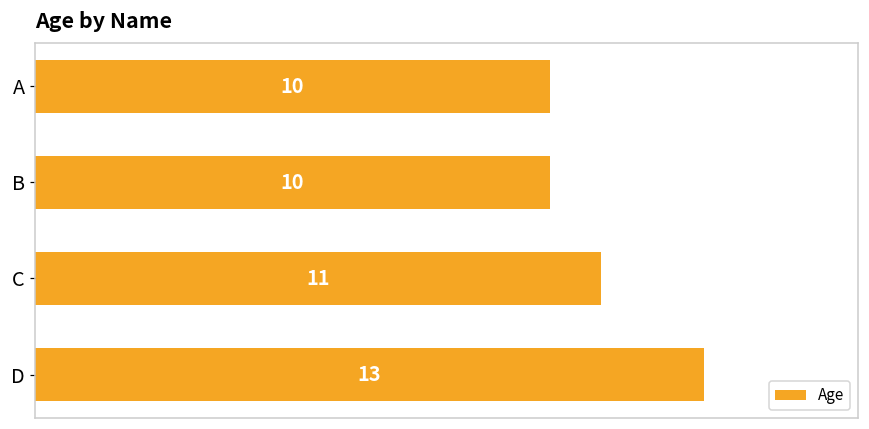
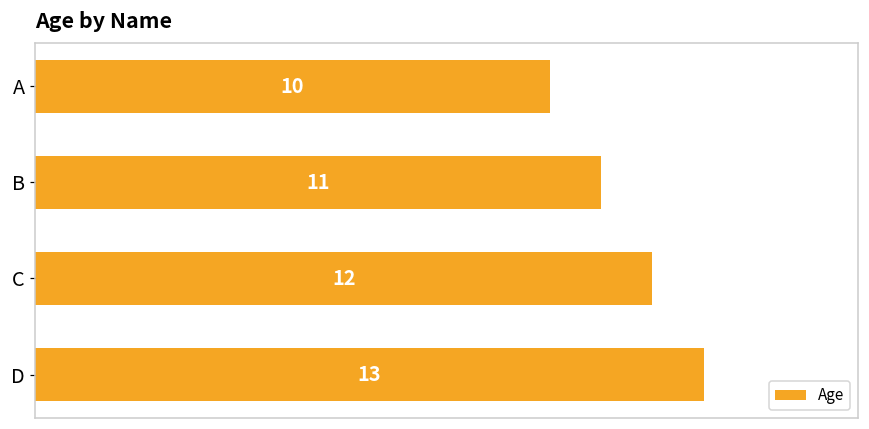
  {
    "A": 10,
-   "B": 10,
-   "C": 11,
+   "B": 11,
+   "C": 12,
    "D": 13
  }
